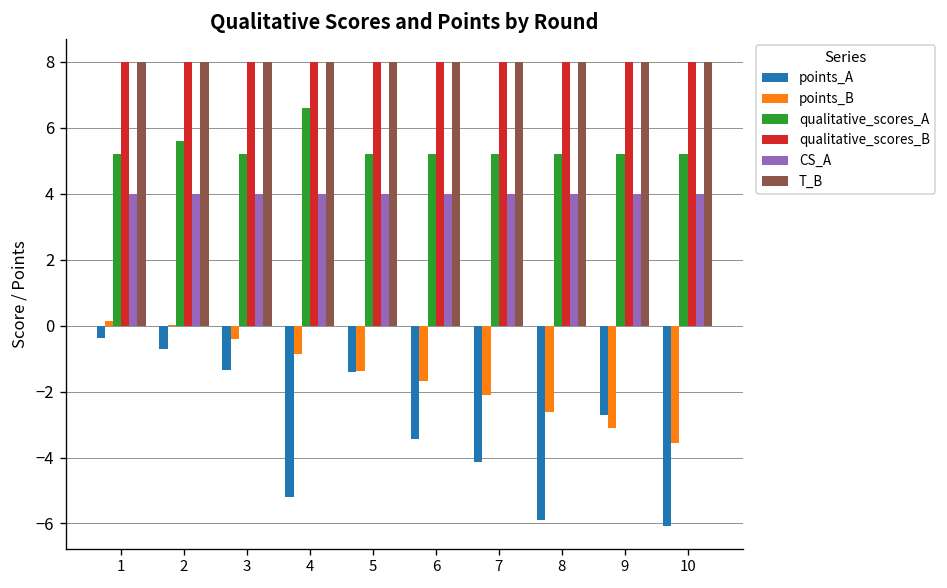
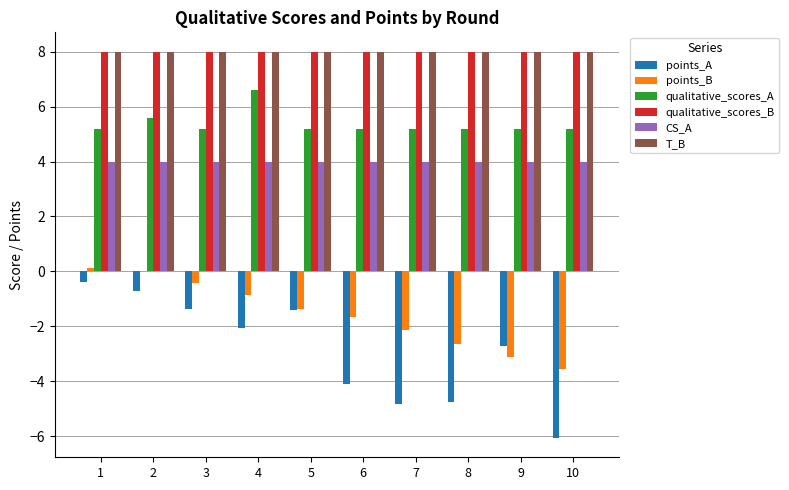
  {
    "points_A": {
      "1": -0.4,
      "2": -0.7,
      "3": -1.4,
-     "4": -5.2,
+     "4": -2.0,
      "5": -1.4,
-     "6": -3.4,
-     "7": -4.1,
-     "8": -5.9,
+     "6": -4.1,
+     "7": -4.8,
+     "8": -4.8,
      "9": -2.7,
      "10": -6.1
    },
    "points_B": {
      "1": 0.1,
      "3": -0.4,
      "4": -0.8,
      "5": -1.4,
      "6": -1.7,
      "7": -2.1,
      "8": -2.6,
      "9": -3.1,
      "10": -3.6
    },
    "qualitative_scores_A": {
      "1": 5.2,
      "2": 5.6,
      "3": 5.2,
      "4": 6.6,
      "5": 5.2,
      "6": 5.2,
      "7": 5.2,
      "8": 5.2,
      "9": 5.2,
      "10": 5.2
    },
    "qualitative_scores_B": {
      "1": 8.0,
      "2": 8.0,
      "3": 8.0,
      "4": 8.0,
      "5": 8.0,
      "6": 8.0,
      "7": 8.0,
      "8": 8.0,
      "9": 8.0,
      "10": 8.0
    },
    "CS_A": {
      "1": 4.0,
      "2": 4.0,
      "3": 4.0,
      "4": 4.0,
      "5": 4.0,
      "6": 4.0,
      "7": 4.0,
      "8": 4.0,
      "9": 4.0,
      "10": 4.0
    },
    "T_B": {
      "1": 8.0,
      "2": 8.0,
      "3": 8.0,
      "4": 8.0,
      "5": 8.0,
      "6": 8.0,
      "7": 8.0,
      "8": 8.0,
      "9": 8.0,
      "10": 8.0
    }
  }
